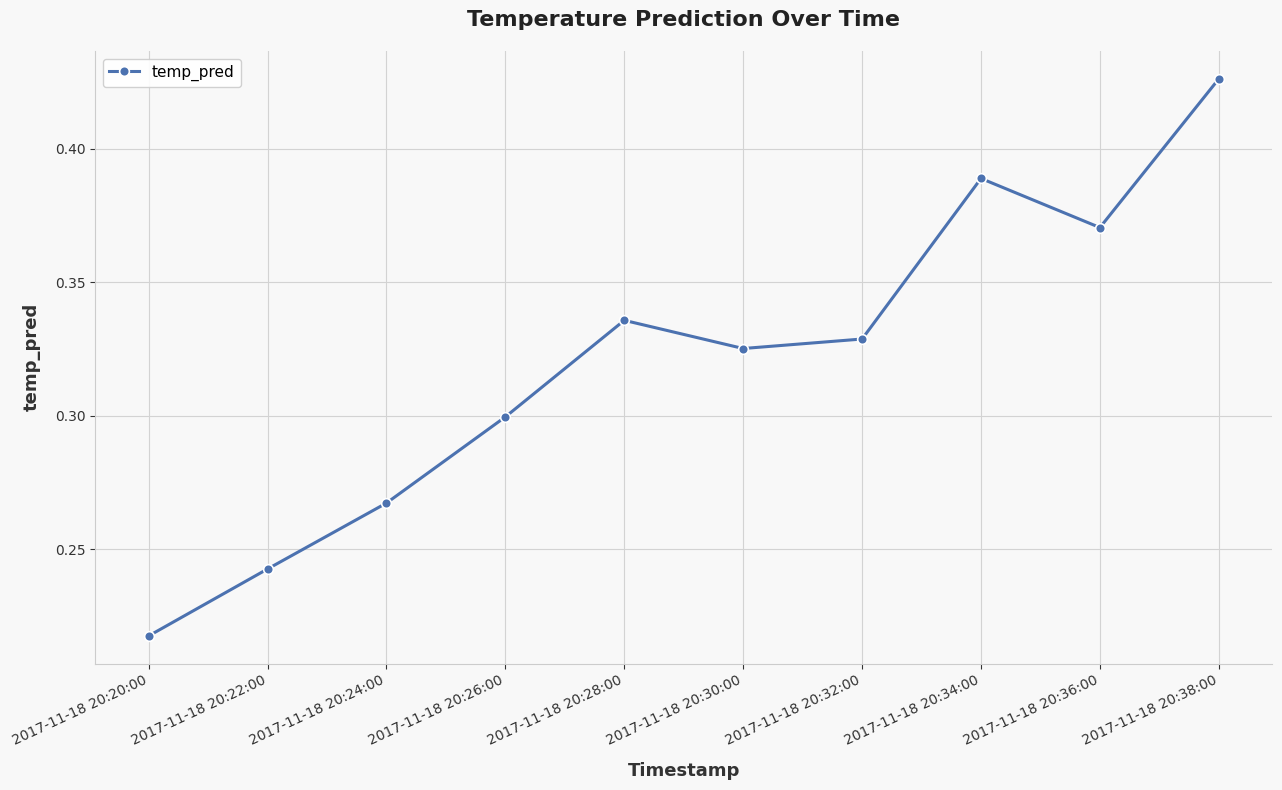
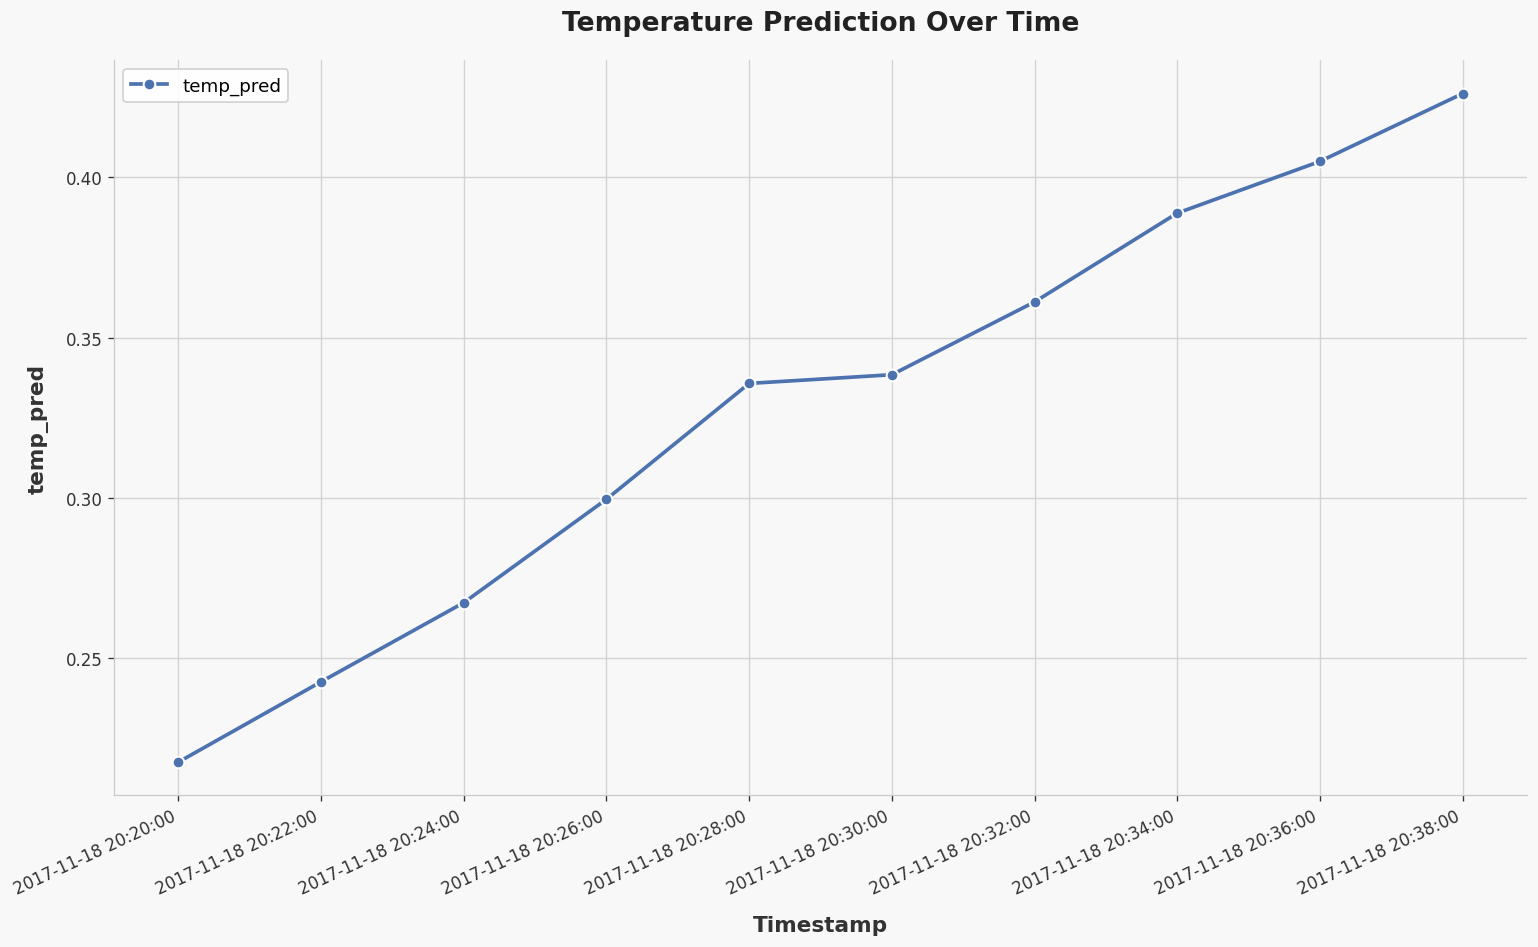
  {
    "2017-11-18 20:20:00": 0.218,
    "2017-11-18 20:22:00": 0.243,
    "2017-11-18 20:24:00": 0.267,
    "2017-11-18 20:26:00": 0.300,
    "2017-11-18 20:28:00": 0.336,
-   "2017-11-18 20:30:00": 0.325,
-   "2017-11-18 20:32:00": 0.329,
+   "2017-11-18 20:30:00": 0.338,
+   "2017-11-18 20:32:00": 0.361,
    "2017-11-18 20:34:00": 0.389,
-   "2017-11-18 20:36:00": 0.370,
+   "2017-11-18 20:36:00": 0.405,
    "2017-11-18 20:38:00": 0.426
  }
